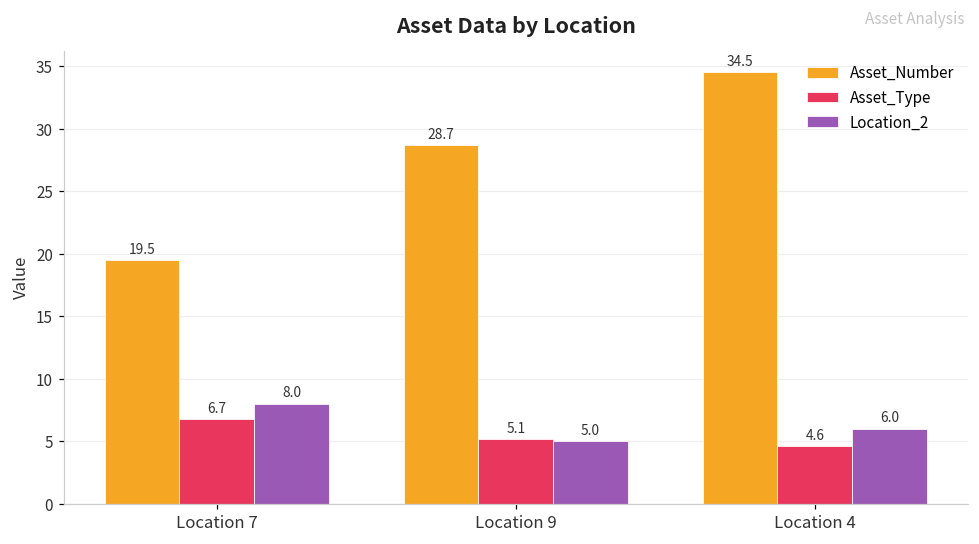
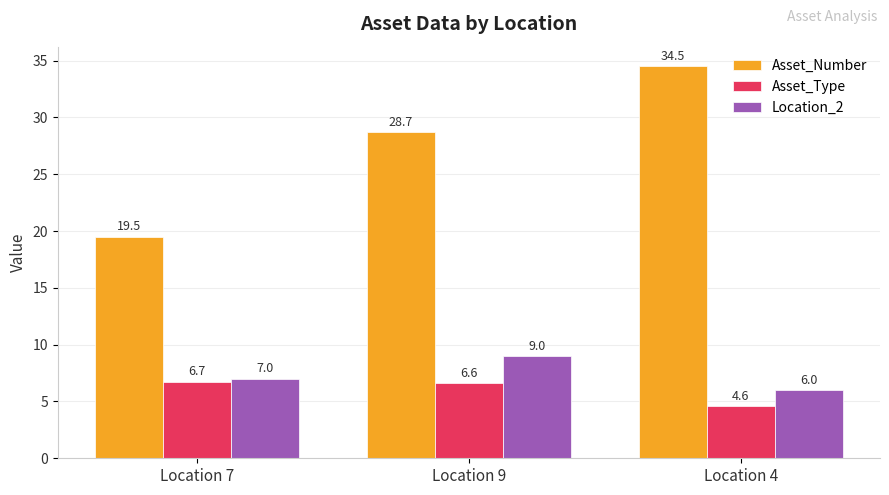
  {
    "Asset_Number": {
      "Location 7": 19.5,
      "Location 9": 28.7,
      "Location 4": 34.5
    },
    "Asset_Type": {
      "Location 7": 6.7,
-     "Location 9": 5.1,
+     "Location 9": 6.6,
      "Location 4": 4.6
    },
    "Location_2": {
-     "Location 7": 8.0,
-     "Location 9": 5.0,
+     "Location 7": 7.0,
+     "Location 9": 9.0,
      "Location 4": 6.0
    }
  }
